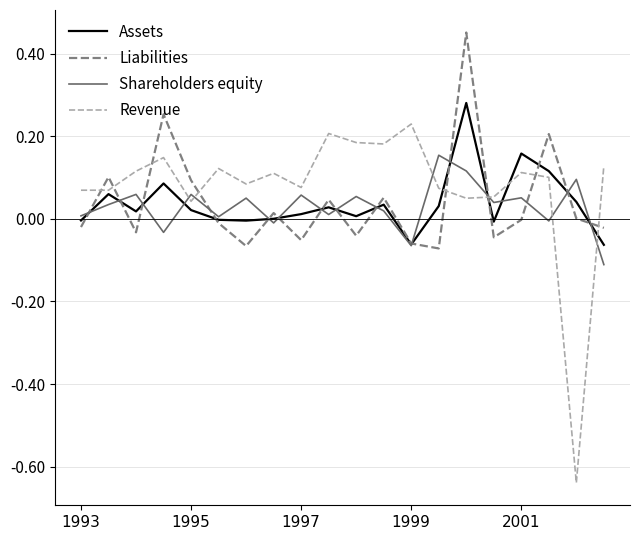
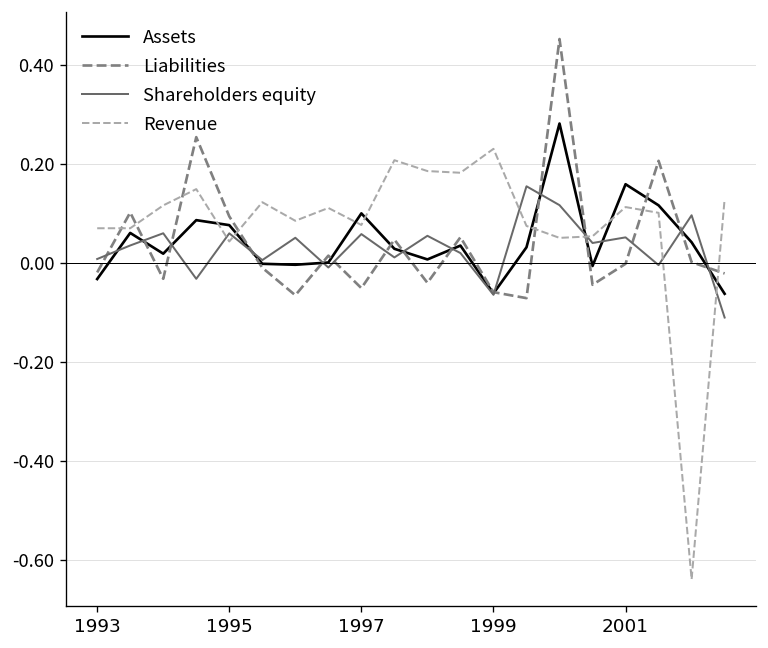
  {
    "Assets": {
-     "1993": 0.00,
-     "1995": 0.02,
-     "1997": 0.01,
+     "1993": -0.03,
+     "1995": 0.08,
+     "1997": 0.10,
      "2001": 0.16
    },
    "Revenue": {
      "1993": 0.07,
      "1995": 0.04,
      "1997": 0.08,
      "1999": 0.23,
      "2001": 0.11
    }
  }
